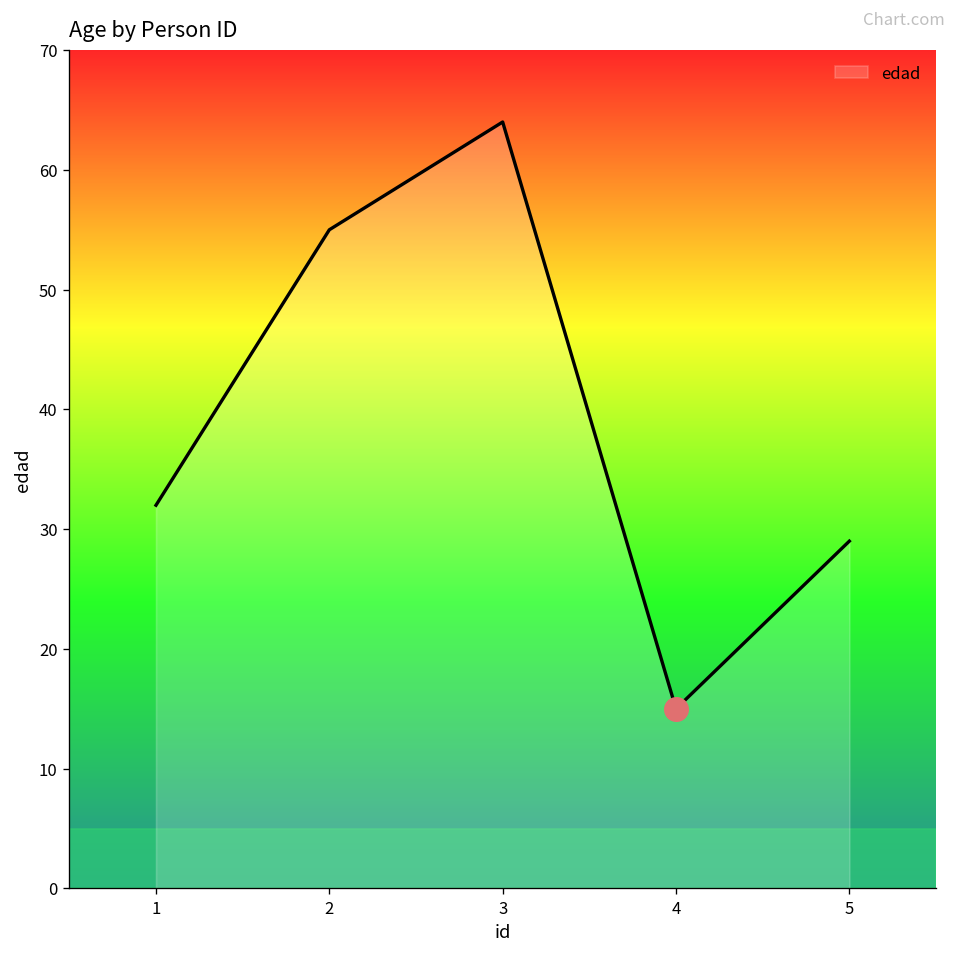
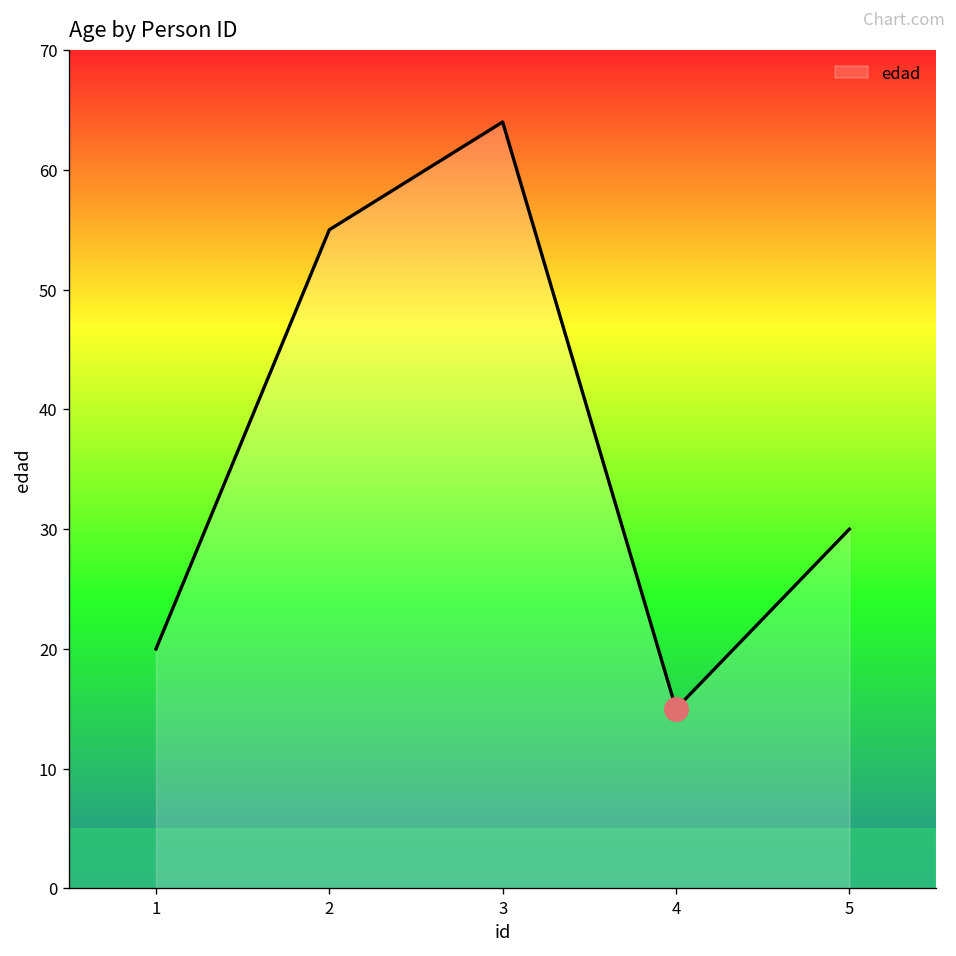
  {
    "edad": {
-     "1": 32,
+     "1": 20,
      "2": 55,
      "3": 64,
-     "5": 29
+     "5": 30
    }
  }
